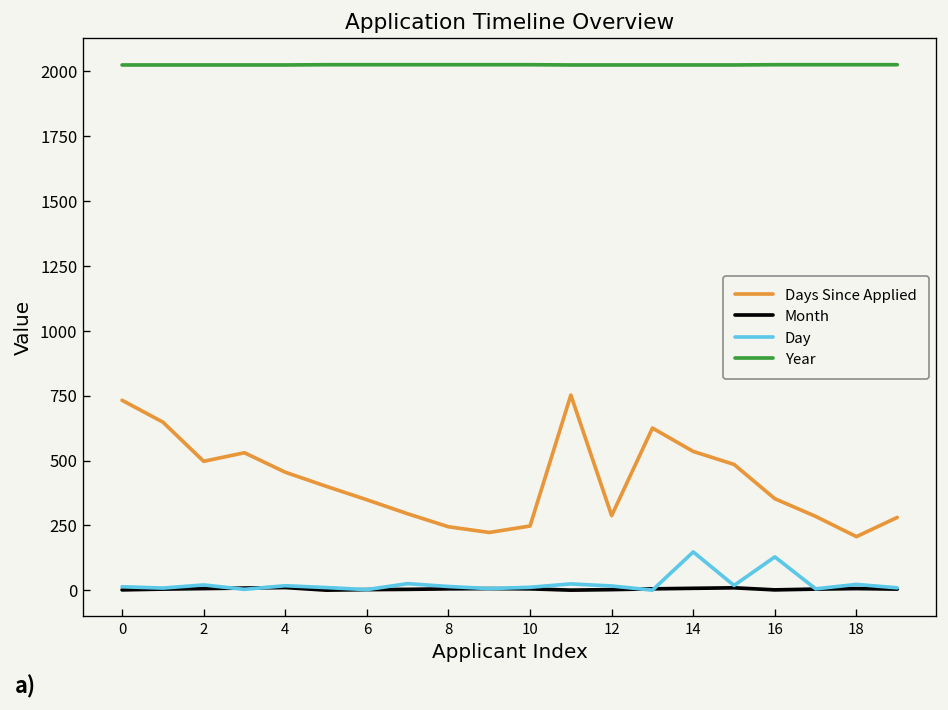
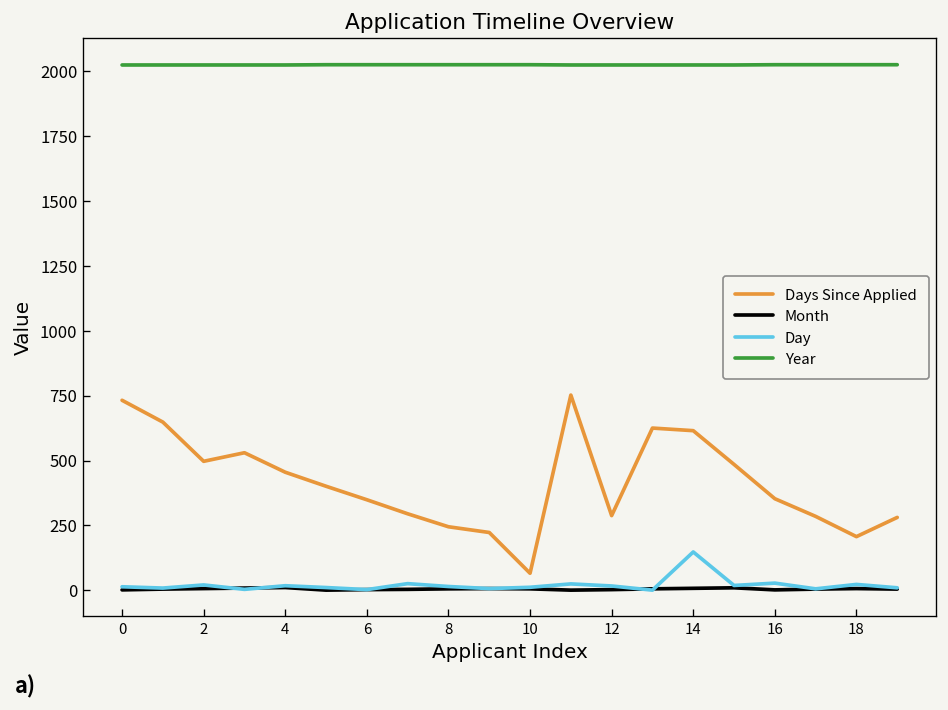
  {
    "Days Since Applied": {
      "0": 730,
      "2": 500,
      "4": 460,
      "6": 350,
      "8": 250,
-     "10": 250,
+     "10": 70,
      "12": 290,
-     "14": 540,
+     "14": 620,
      "16": 350,
      "18": 210
    },
    "Month": {
      "0": 0,
      "2": 10,
      "12": 0,
      "14": 10,
      "16": 0,
      "18": 10
    },
    "Day": {
      "0": 10,
      "2": 20,
      "12": 20,
      "14": 150,
-     "16": 130,
+     "16": 30,
      "18": 20
    },
    "Year": {
      "0": 2020,
      "2": 2020,
      "4": 2020,
      "6": 2020,
      "8": 2020,
      "10": 2020,
      "12": 2020,
      "14": 2020,
      "16": 2020,
      "18": 2020
    }
  }
